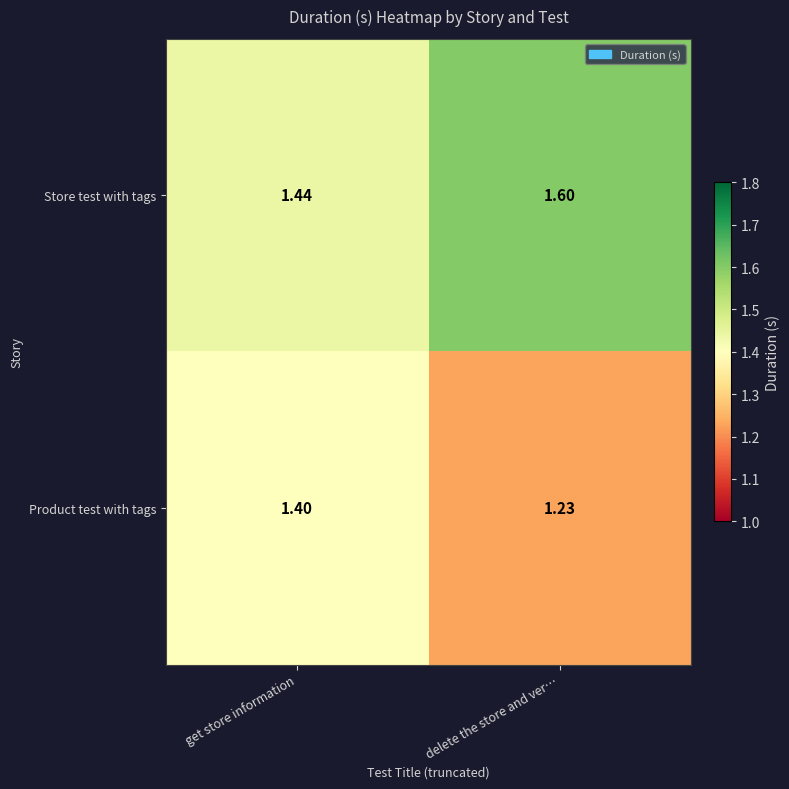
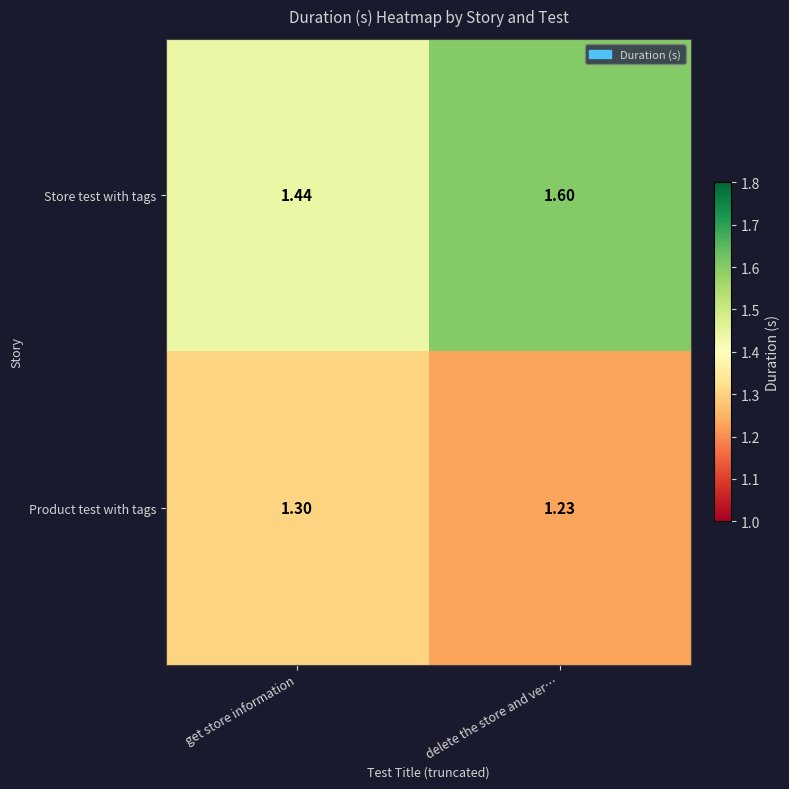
  {
    "Store test with tags": {
      "get store information": 1.44,
      "delete the store and ver…": 1.60
    },
    "Product test with tags": {
-     "get store information": 1.40,
+     "get store information": 1.30,
      "delete the store and ver…": 1.23
    }
  }
